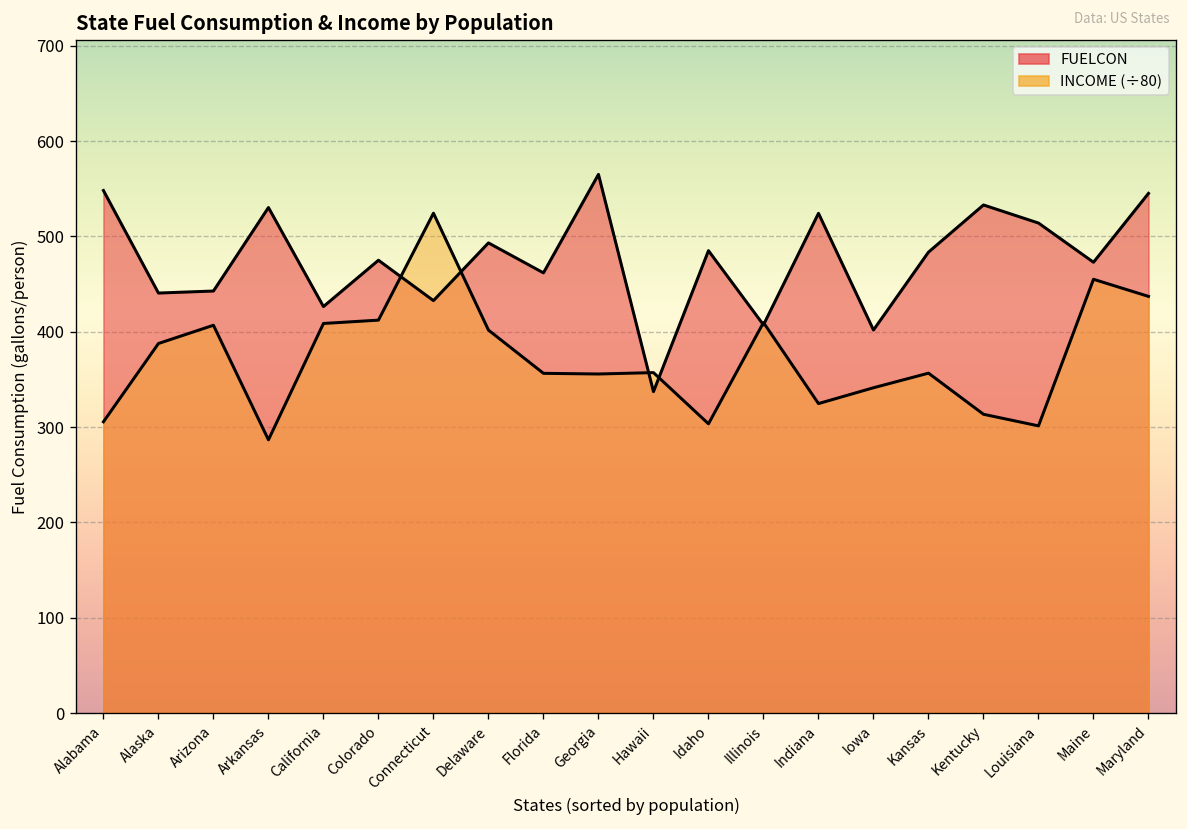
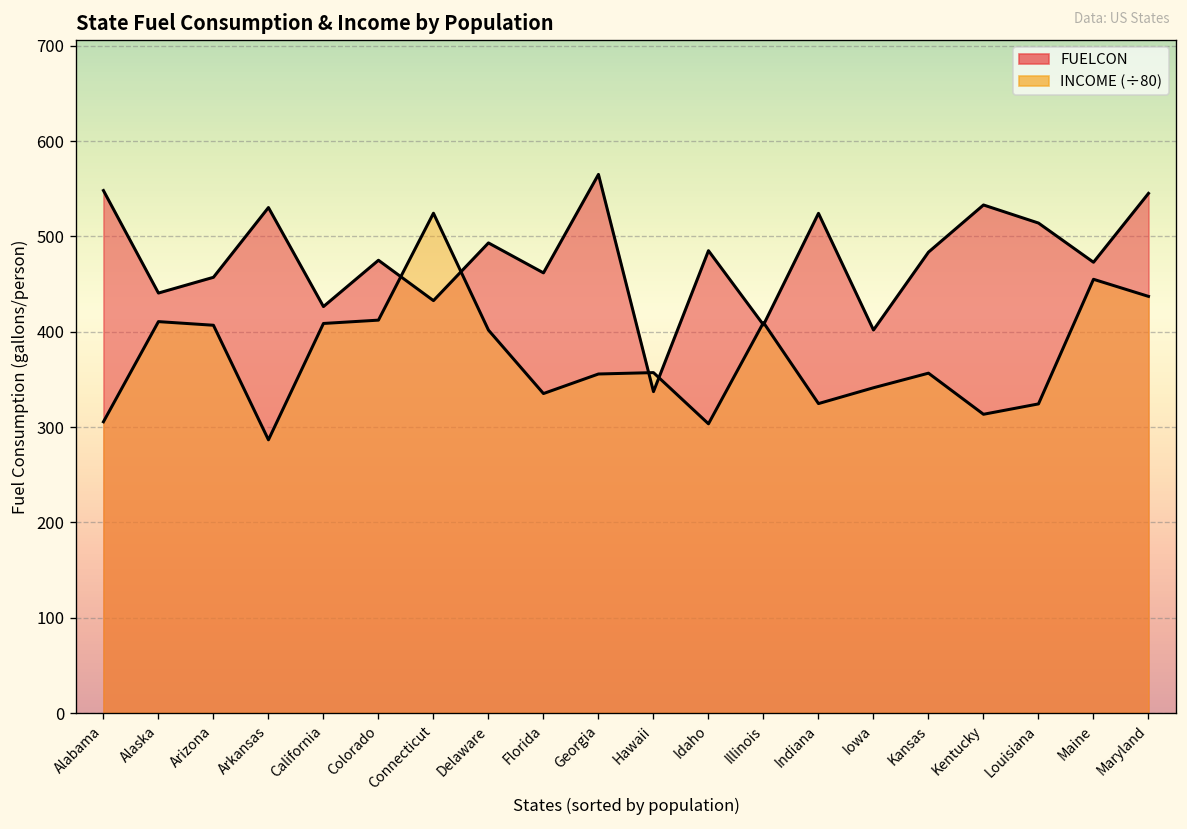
  {
    "FUELCON": {
      "Alabama": 550,
      "Alaska": 440,
-     "Arizona": 440,
+     "Arizona": 460,
      "Arkansas": 530,
      "California": 430,
      "Colorado": 470,
      "Connecticut": 430,
      "Delaware": 490,
      "Florida": 460,
      "Georgia": 560,
      "Hawaii": 340,
      "Idaho": 480,
      "Indiana": 520,
      "Iowa": 400,
      "Kansas": 480,
      "Kentucky": 530,
      "Louisiana": 510,
      "Maine": 470,
      "Maryland": 540
    },
    "INCOME (÷80)": {
      "Alabama": 310,
-     "Alaska": 390,
+     "Alaska": 410,
      "Arizona": 410,
      "Arkansas": 290,
      "California": 410,
      "Colorado": 410,
      "Connecticut": 520,
      "Delaware": 400,
-     "Florida": 360,
+     "Florida": 330,
      "Georgia": 360,
      "Hawaii": 360,
      "Idaho": 300,
      "Indiana": 320,
      "Iowa": 340,
      "Kansas": 360,
      "Kentucky": 310,
-     "Louisiana": 300,
+     "Louisiana": 320,
      "Maine": 450,
      "Maryland": 440
    }
  }
